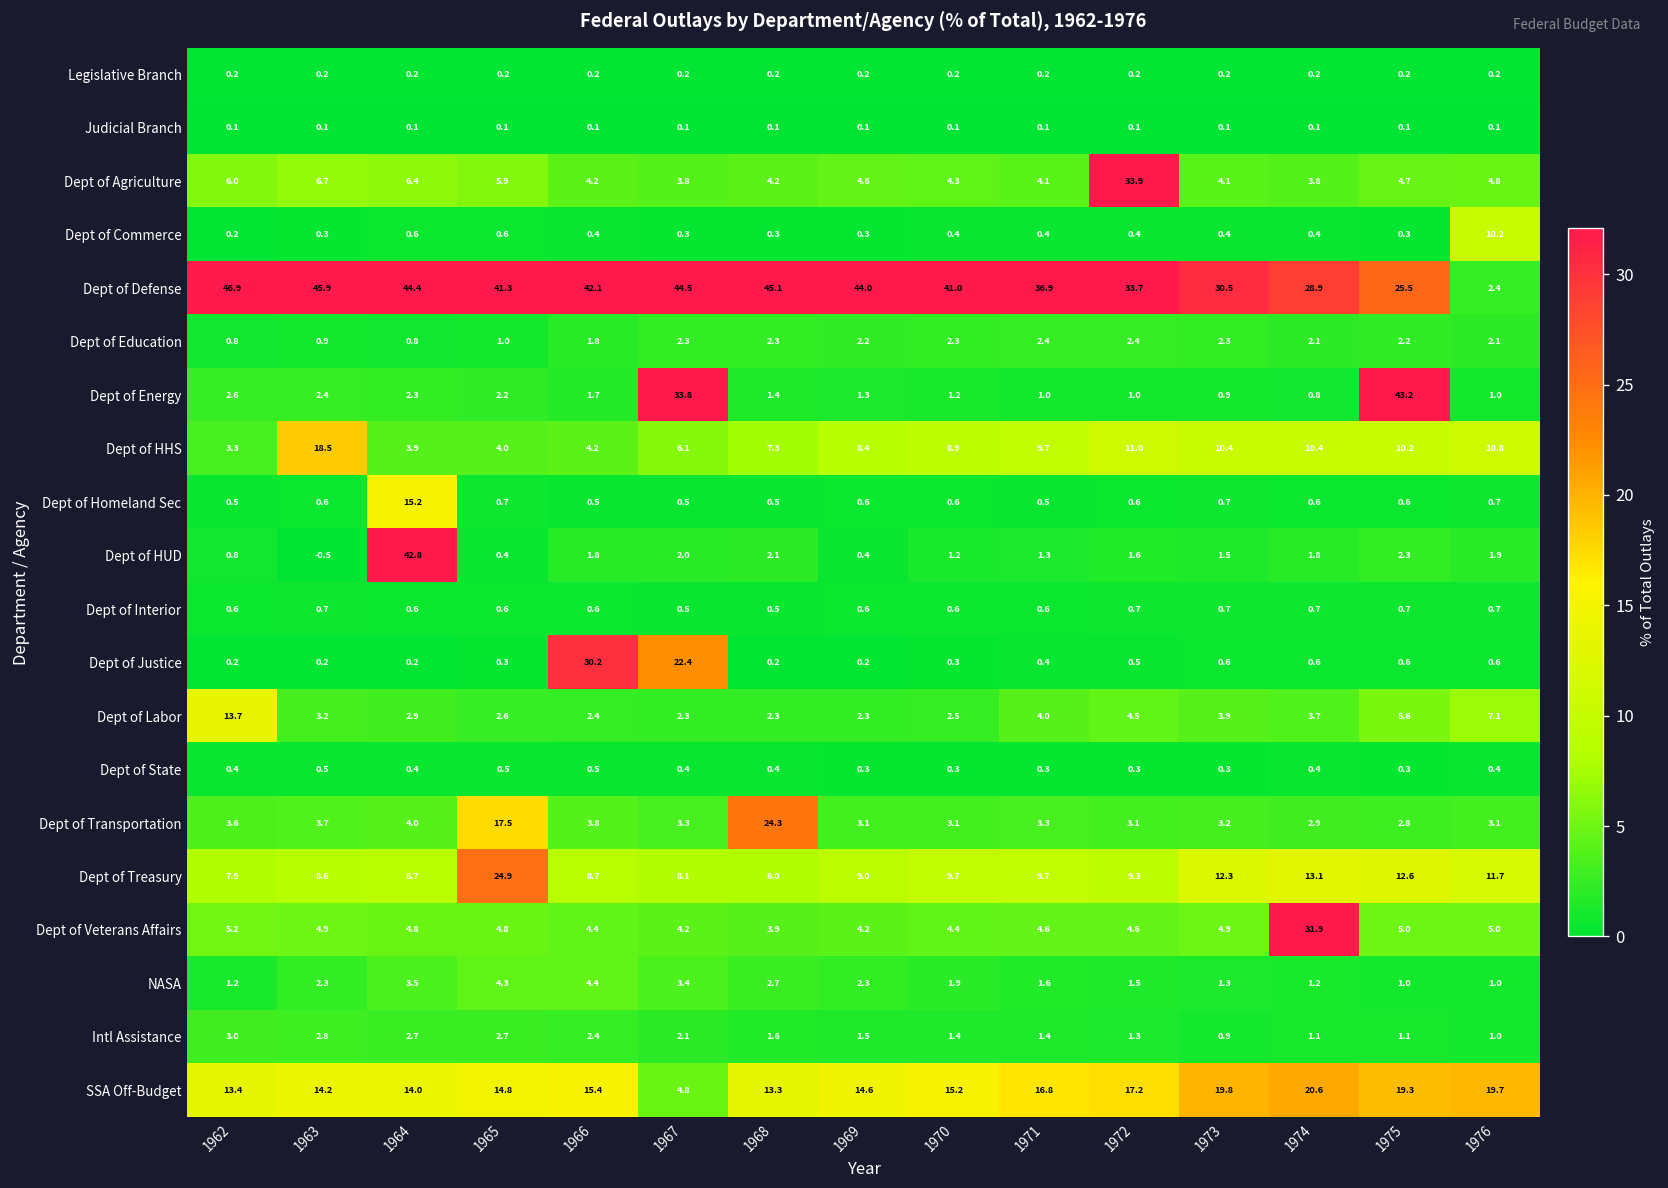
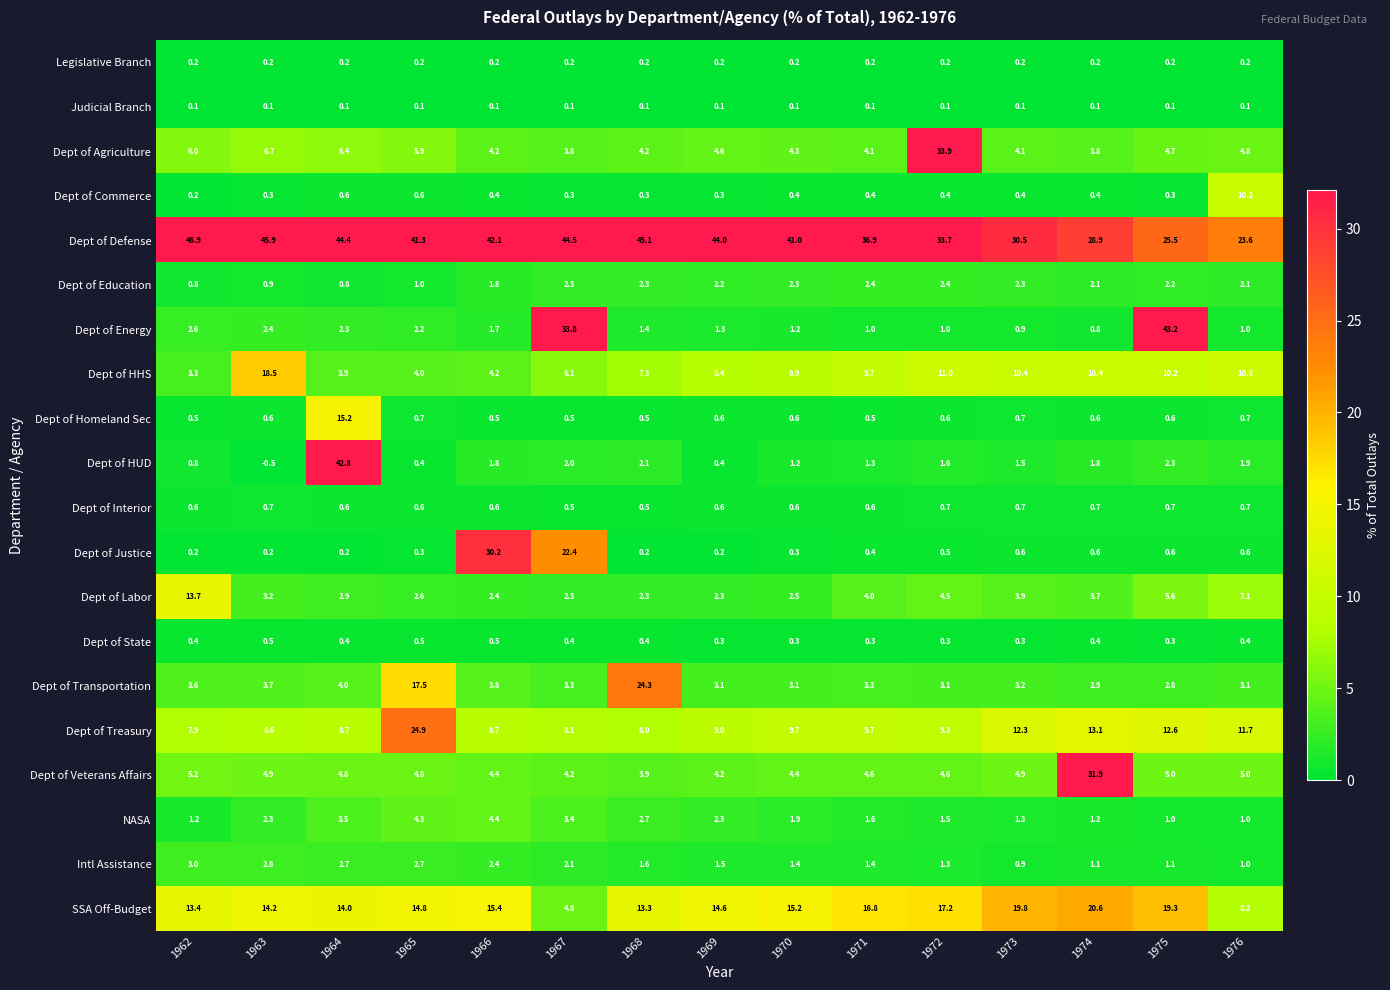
  {
    "Dept of Defense": {
      "1962": 46.9,
      "1963": 45.9,
      "1964": 44.4,
      "1965": 41.3,
      "1966": 42.1,
      "1967": 44.5,
      "1968": 45.1,
      "1969": 44.0,
      "1970": 41.0,
      "1971": 36.9,
      "1972": 33.7,
      "1973": 30.5,
      "1974": 28.9,
      "1975": 25.5,
-     "1976": 2.4
+     "1976": 23.6
    },
    "SSA Off-Budget": {
      "1962": 13.4,
      "1963": 14.2,
      "1964": 14.0,
      "1965": 14.8,
      "1966": 15.4,
      "1967": 4.8,
      "1968": 13.3,
      "1969": 14.6,
      "1970": 15.2,
      "1971": 16.8,
      "1972": 17.2,
      "1973": 19.8,
      "1974": 20.6,
      "1975": 19.3,
-     "1976": 19.7
+     "1976": 8.2
    }
  }
